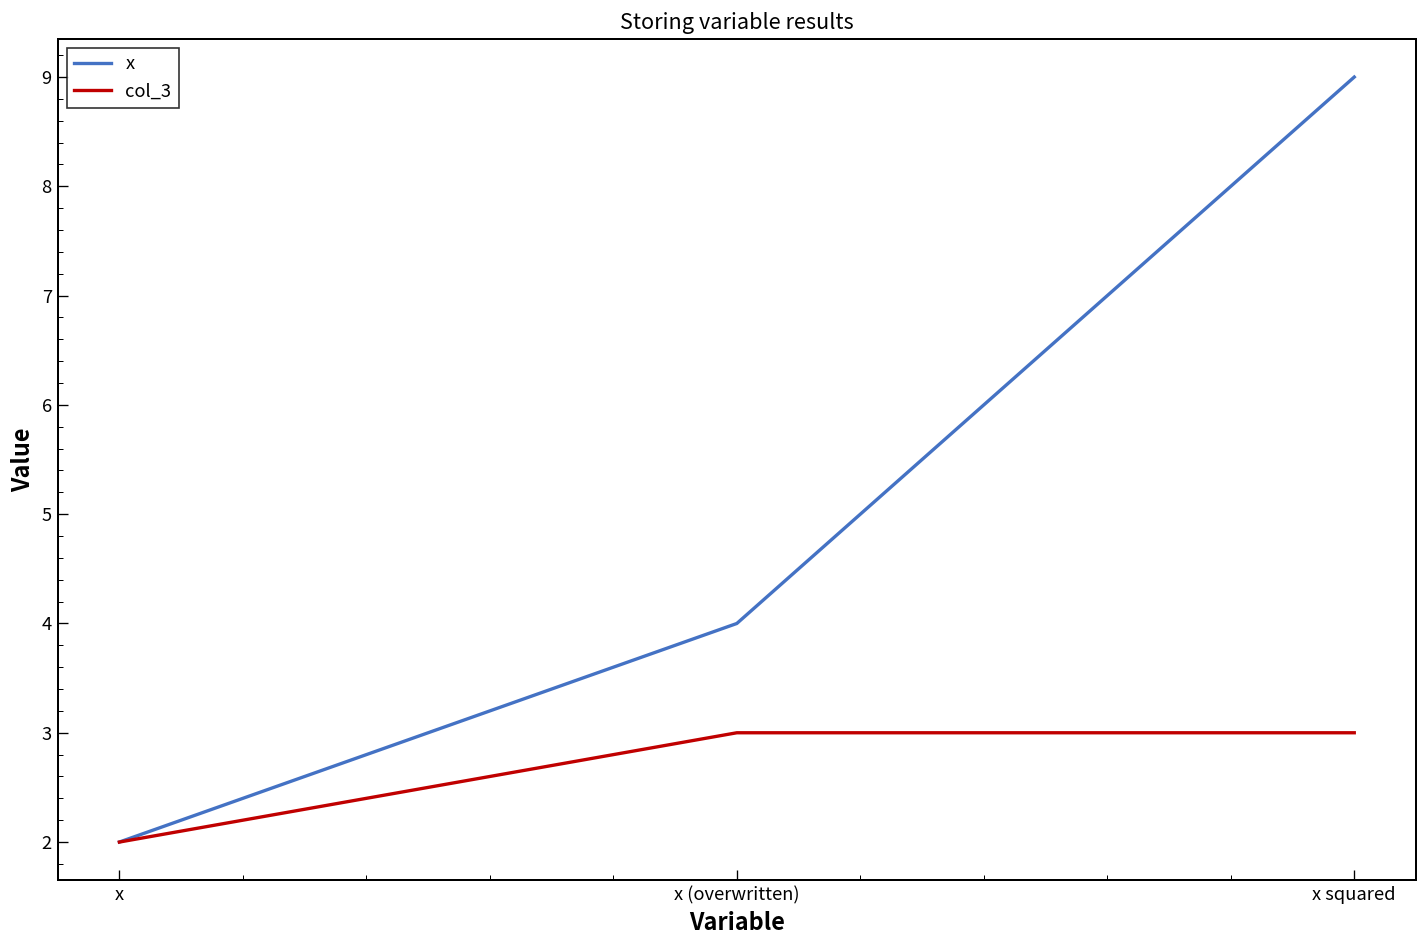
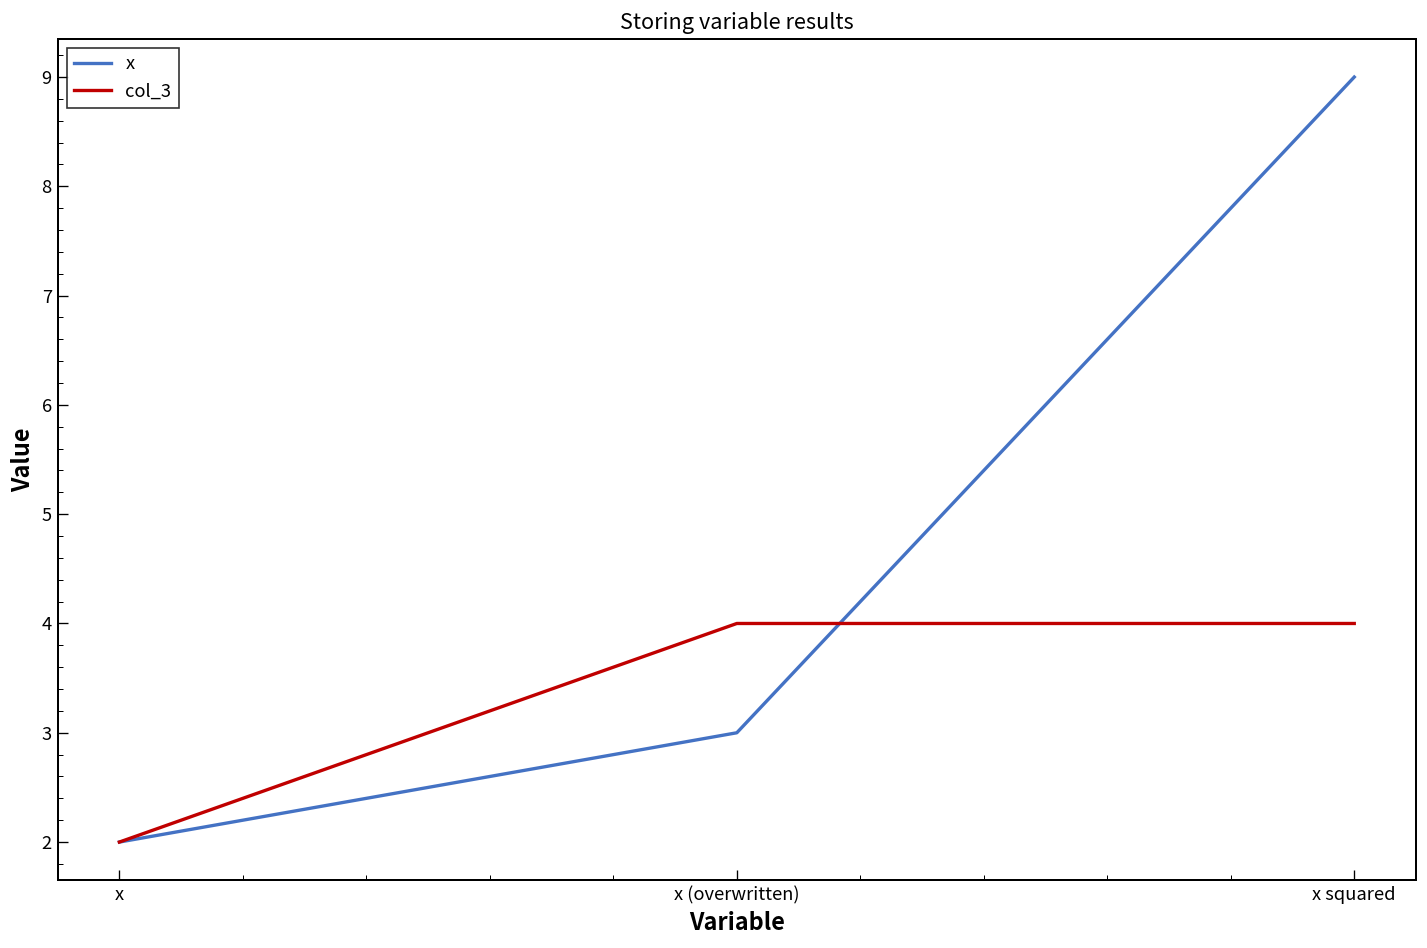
  {
    "x": {
-     "x (overwritten)": 4,
+     "x (overwritten)": 3,
      "x squared": 9
    },
    "col_3": {
-     "x (overwritten)": 3,
-     "x squared": 3
+     "x (overwritten)": 4,
+     "x squared": 4
    }
  }
